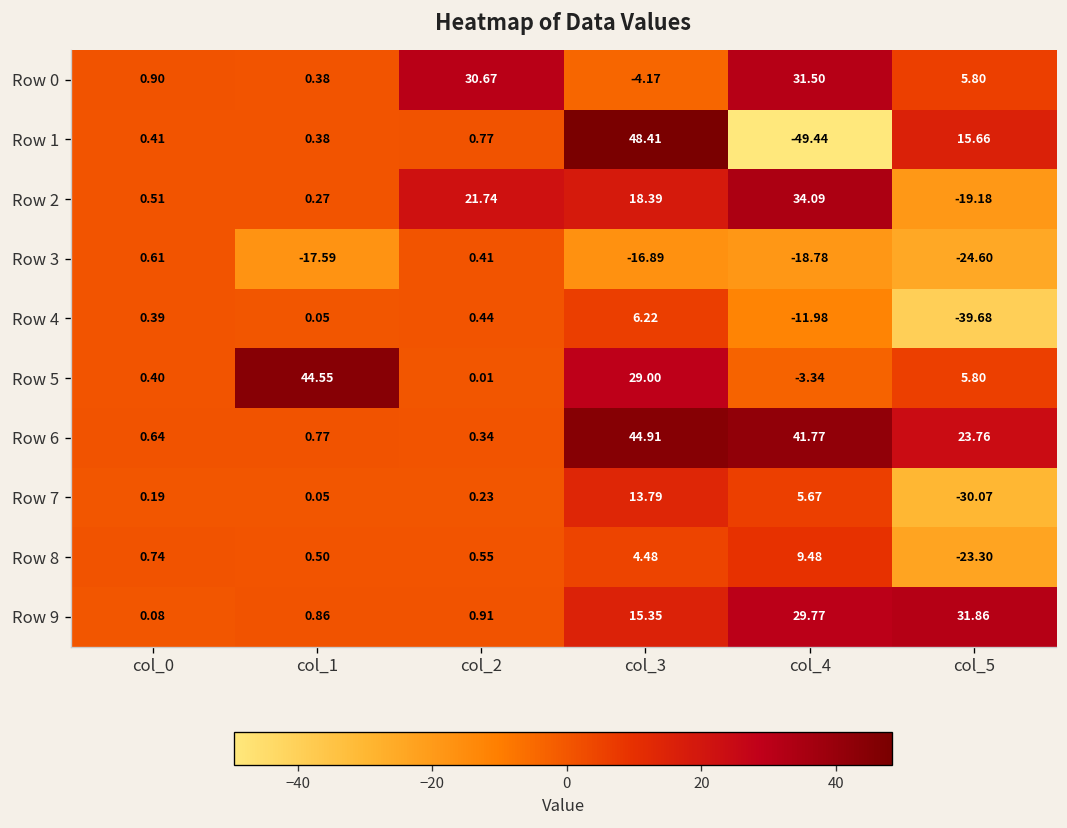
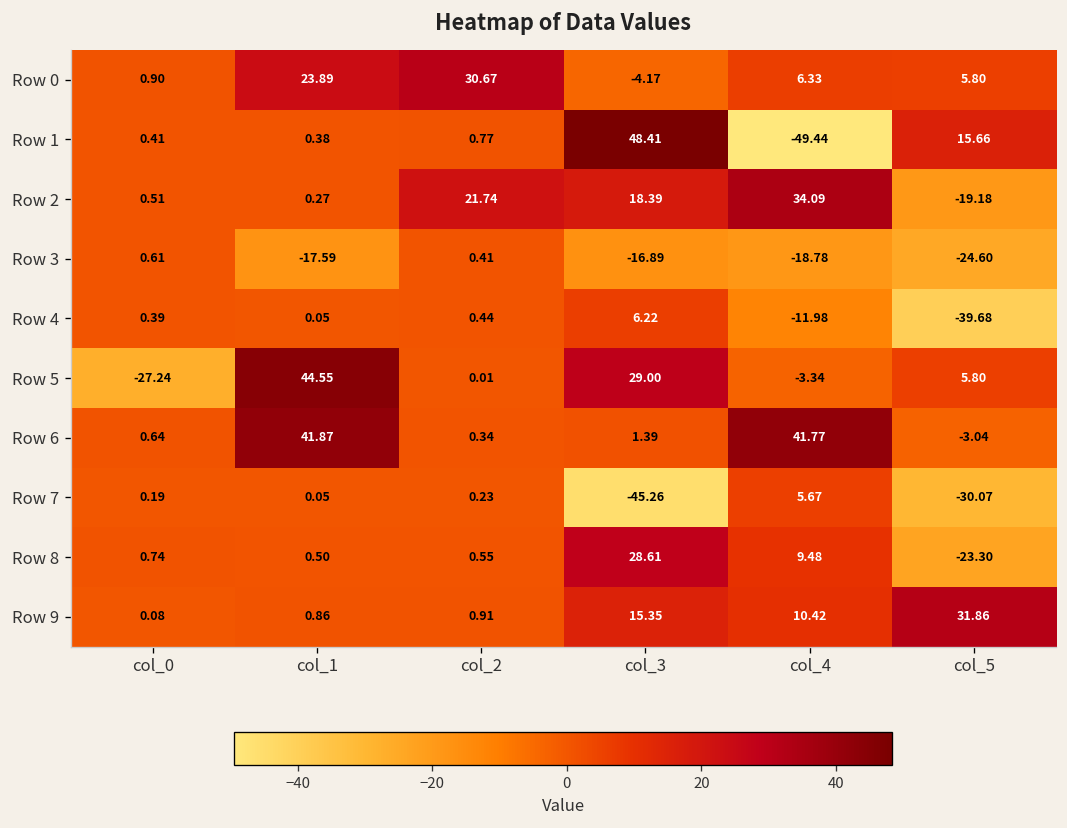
  {
    "Row 0": {
      "col_0": 0.90,
-     "col_1": 0.38,
+     "col_1": 23.89,
      "col_2": 30.67,
      "col_3": -4.17,
-     "col_4": 31.50,
+     "col_4": 6.33,
      "col_5": 5.80
    },
    "Row 1": {
      "col_0": 0.41,
      "col_1": 0.38,
      "col_2": 0.77,
      "col_3": 48.41,
      "col_4": -49.44,
      "col_5": 15.66
    },
    "Row 2": {
      "col_0": 0.51,
      "col_1": 0.27,
      "col_2": 21.74,
      "col_3": 18.39,
      "col_4": 34.09,
      "col_5": -19.18
    },
    "Row 3": {
      "col_0": 0.61,
      "col_1": -17.59,
      "col_2": 0.41,
      "col_3": -16.89,
      "col_4": -18.78,
      "col_5": -24.60
    },
    "Row 4": {
      "col_0": 0.39,
      "col_1": 0.05,
      "col_2": 0.44,
      "col_3": 6.22,
      "col_4": -11.98,
      "col_5": -39.68
    },
    "Row 5": {
-     "col_0": 0.40,
+     "col_0": -27.24,
      "col_1": 44.55,
      "col_2": 0.01,
      "col_3": 29.00,
      "col_4": -3.34,
      "col_5": 5.80
    },
    "Row 6": {
      "col_0": 0.64,
-     "col_1": 0.77,
+     "col_1": 41.87,
      "col_2": 0.34,
-     "col_3": 44.91,
+     "col_3": 1.39,
      "col_4": 41.77,
-     "col_5": 23.76
+     "col_5": -3.04
    },
    "Row 7": {
      "col_0": 0.19,
      "col_1": 0.05,
      "col_2": 0.23,
-     "col_3": 13.79,
+     "col_3": -45.26,
      "col_4": 5.67,
      "col_5": -30.07
    },
    "Row 8": {
      "col_0": 0.74,
      "col_1": 0.50,
      "col_2": 0.55,
-     "col_3": 4.48,
+     "col_3": 28.61,
      "col_4": 9.48,
      "col_5": -23.30
    },
    "Row 9": {
      "col_0": 0.08,
      "col_1": 0.86,
      "col_2": 0.91,
      "col_3": 15.35,
-     "col_4": 29.77,
+     "col_4": 10.42,
      "col_5": 31.86
    }
  }
